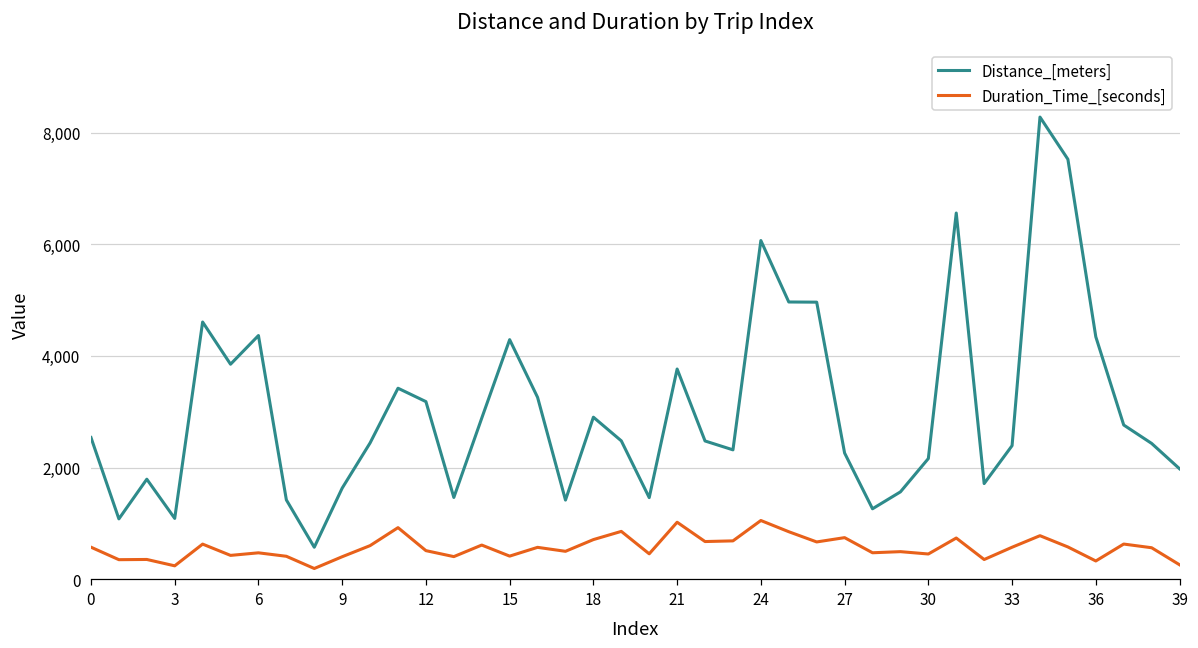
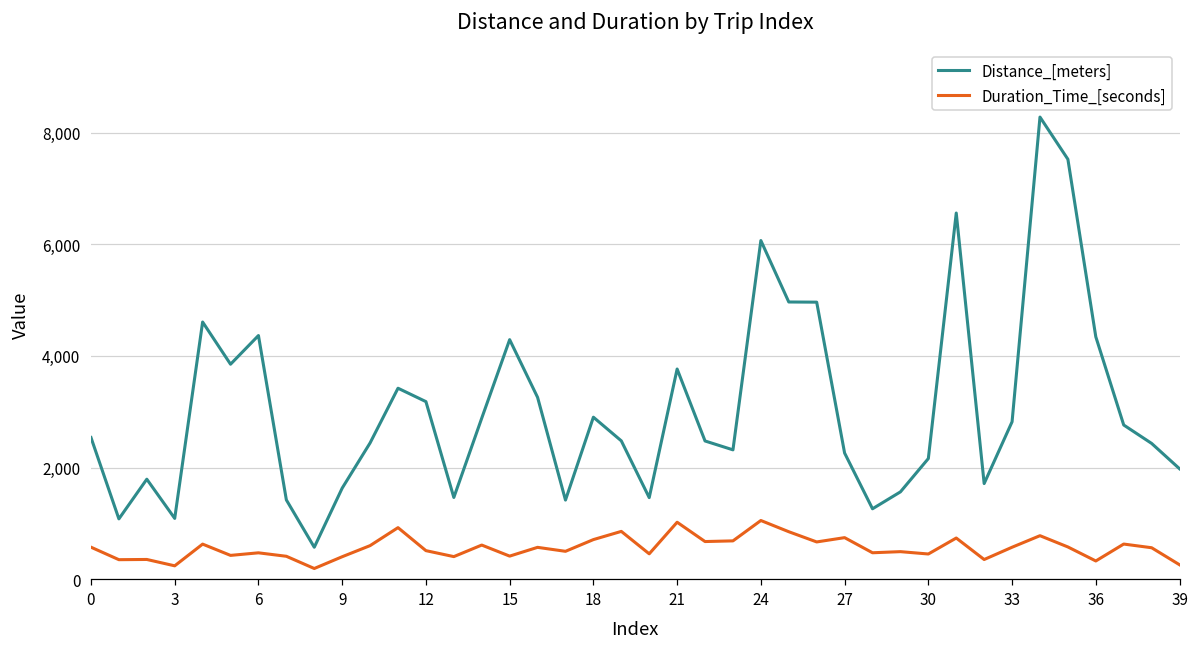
  {
    "Distance_[meters]": {
      "0": "2,500",
      "3": "1,100",
      "6": "4,400",
      "9": "1,600",
      "12": "3,200",
      "15": "4,300",
      "18": "2,900",
      "21": "3,800",
      "24": "6,100",
      "27": "2,300",
      "30": "2,200",
-     "33": "2,400",
+     "33": "2,800",
      "36": "4,300",
      "39": "2,000"
    },
    "Duration_Time_[seconds]": {
      "0": "600",
      "3": "200",
      "6": "500",
      "9": "400",
      "12": "500",
      "15": "400",
      "18": "700",
      "21": "1,000",
      "24": "1,100",
      "27": "700",
      "30": "500",
      "33": "600",
      "36": "300",
      "39": "300"
    }
  }
